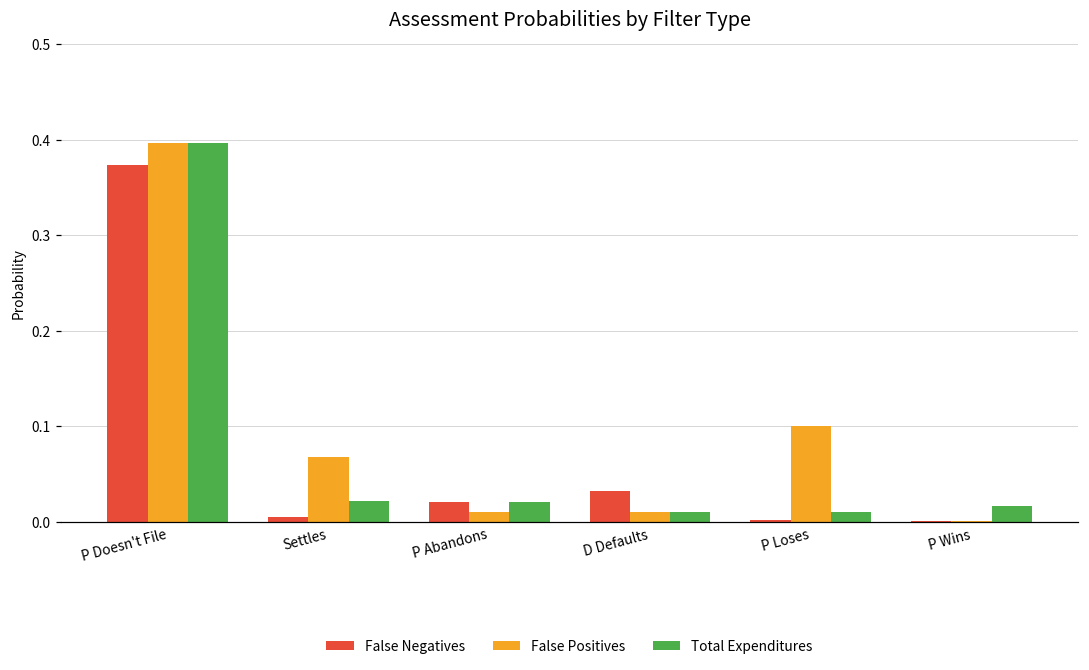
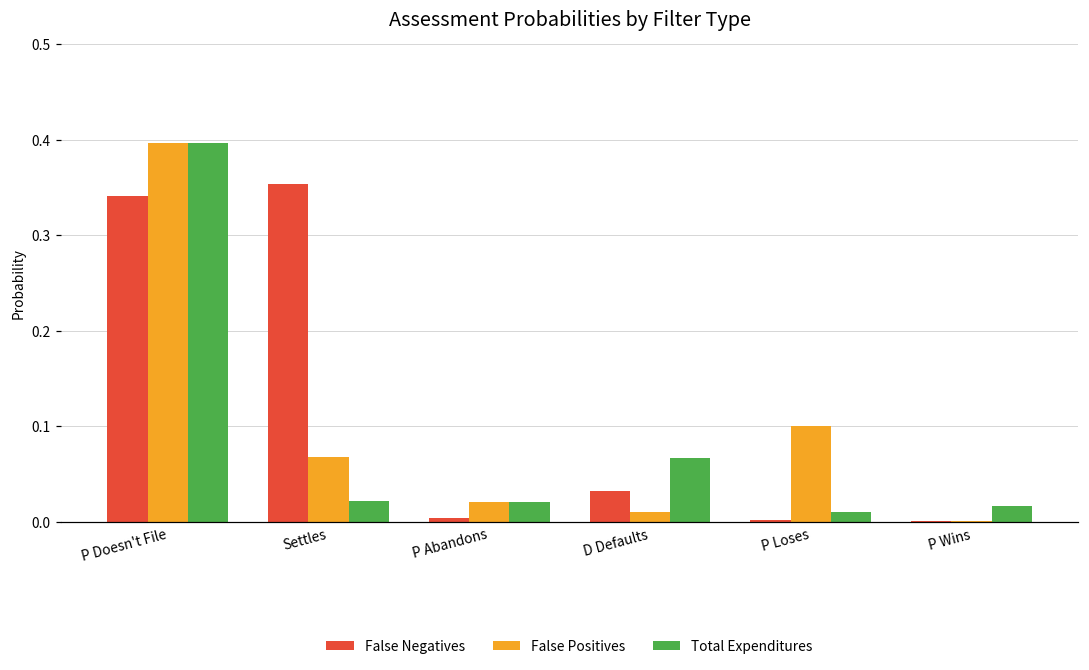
  {
    "False Negatives": {
-     "P Doesn't File": 0.37,
-     "Settles": 0.01,
-     "P Abandons": 0.02,
+     "P Doesn't File": 0.34,
+     "Settles": 0.35,
+     "P Abandons": 0.00,
      "D Defaults": 0.03
    },
    "False Positives": {
      "P Doesn't File": 0.40,
      "Settles": 0.07,
-     "P Abandons": 0.01,
+     "P Abandons": 0.02,
      "D Defaults": 0.01,
      "P Loses": 0.10
    },
    "Total Expenditures": {
      "P Doesn't File": 0.40,
      "Settles": 0.02,
      "P Abandons": 0.02,
-     "D Defaults": 0.01,
+     "D Defaults": 0.07,
      "P Loses": 0.01,
      "P Wins": 0.02
    }
  }
